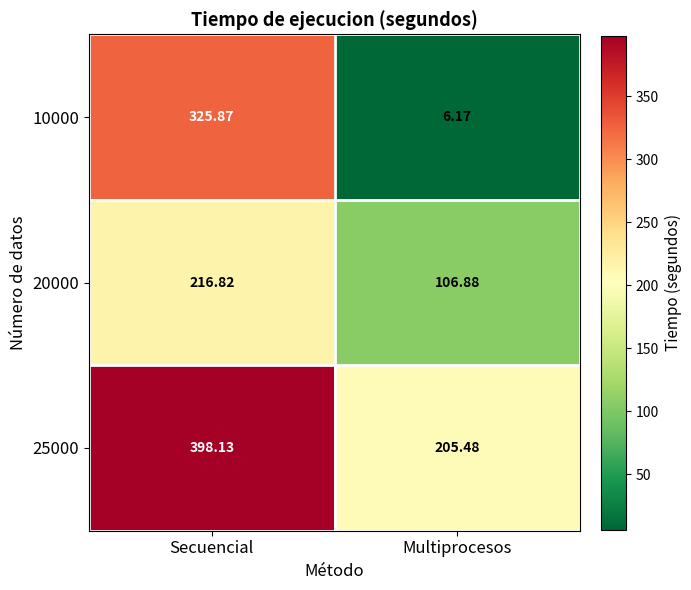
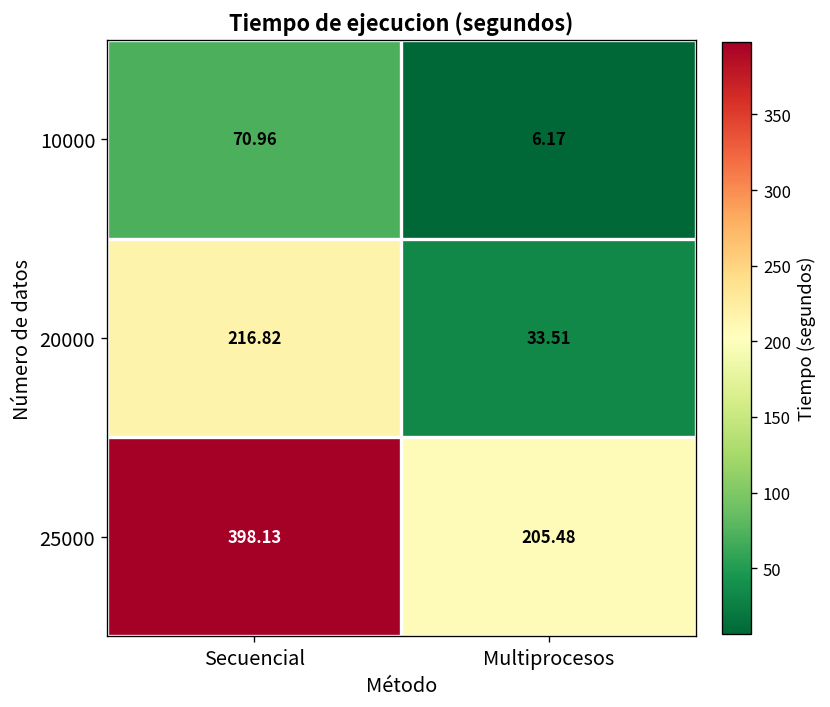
  {
    "10000": {
-     "Secuencial": 325.87,
+     "Secuencial": 70.96,
      "Multiprocesos": 6.17
    },
    "20000": {
      "Secuencial": 216.82,
-     "Multiprocesos": 106.88
+     "Multiprocesos": 33.51
    },
    "25000": {
      "Secuencial": 398.13,
      "Multiprocesos": 205.48
    }
  }
